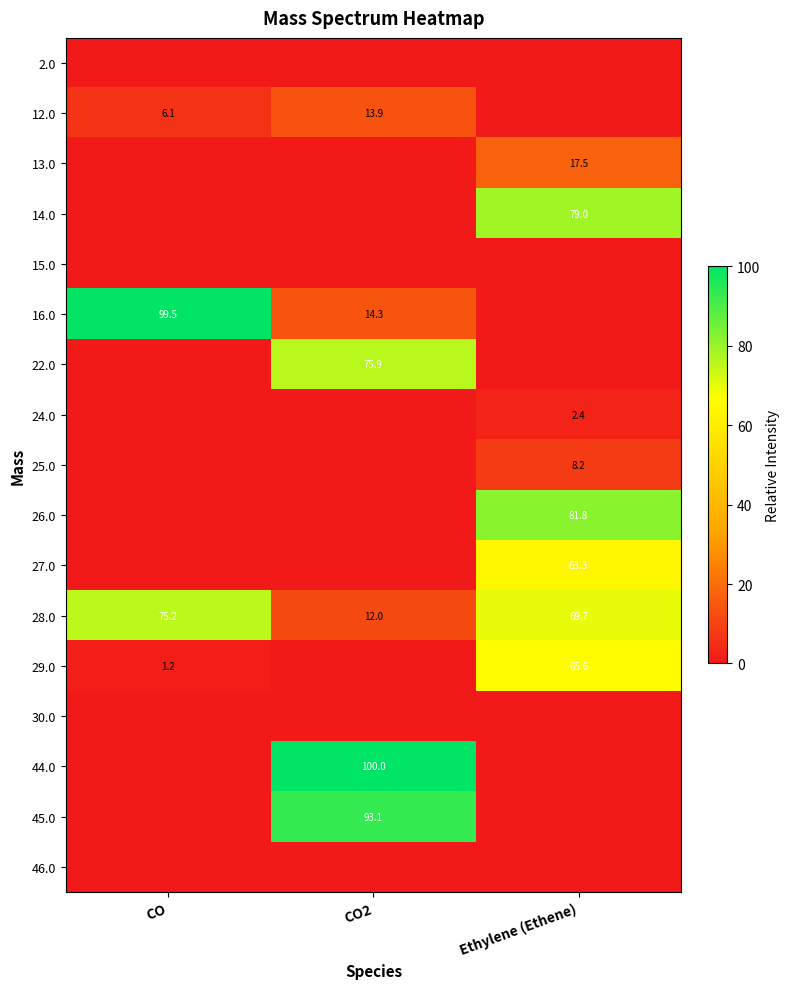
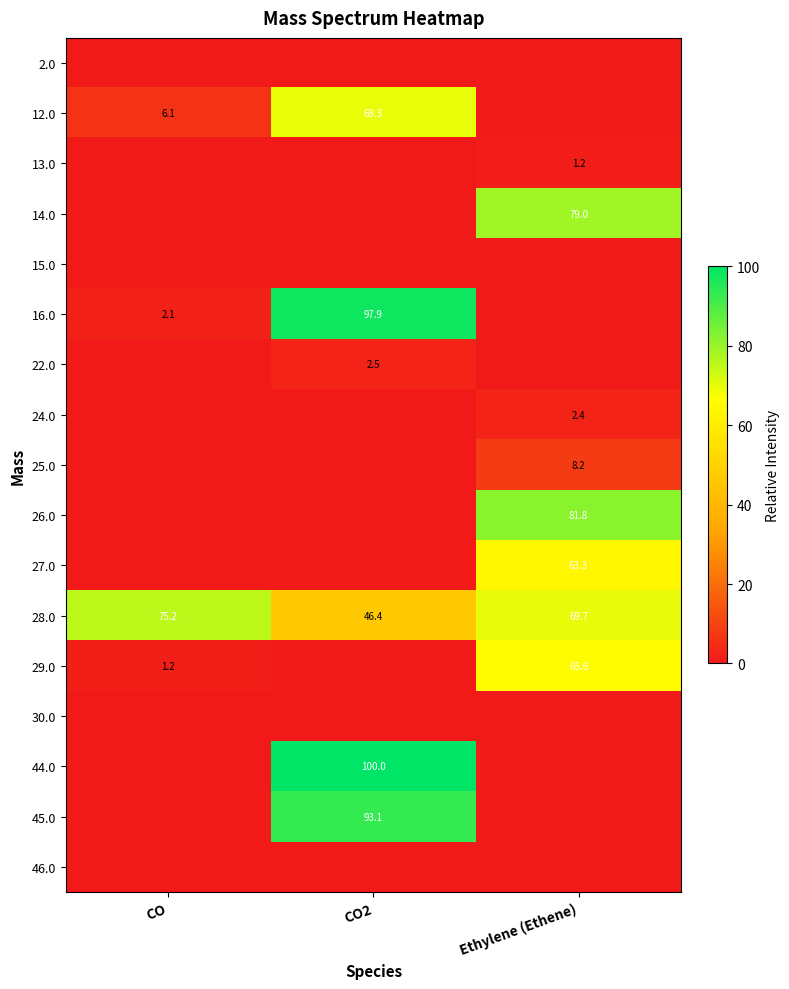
  {
    "12.0": {
      "CO": 6.1,
-     "CO2": 13.9
+     "CO2": 69.3
    },
    "13.0": {
-     "Ethylene (Ethene)": 17.5
+     "Ethylene (Ethene)": 1.2
    },
    "14.0": {
      "Ethylene (Ethene)": 79.0
    },
    "16.0": {
-     "CO": 99.5,
-     "CO2": 14.3
+     "CO": 2.1,
+     "CO2": 97.9
    },
    "22.0": {
-     "CO2": 75.9
+     "CO2": 2.5
    },
    "24.0": {
      "Ethylene (Ethene)": 2.4
    },
    "25.0": {
      "Ethylene (Ethene)": 8.2
    },
    "26.0": {
      "Ethylene (Ethene)": 81.8
    },
    "27.0": {
      "Ethylene (Ethene)": 63.3
    },
    "28.0": {
      "CO": 75.2,
-     "CO2": 12.0,
+     "CO2": 46.4,
      "Ethylene (Ethene)": 69.7
    },
    "29.0": {
      "CO": 1.2,
      "Ethylene (Ethene)": 65.6
    },
    "44.0": {
      "CO2": 100.0
    },
    "45.0": {
      "CO2": 93.1
    }
  }
